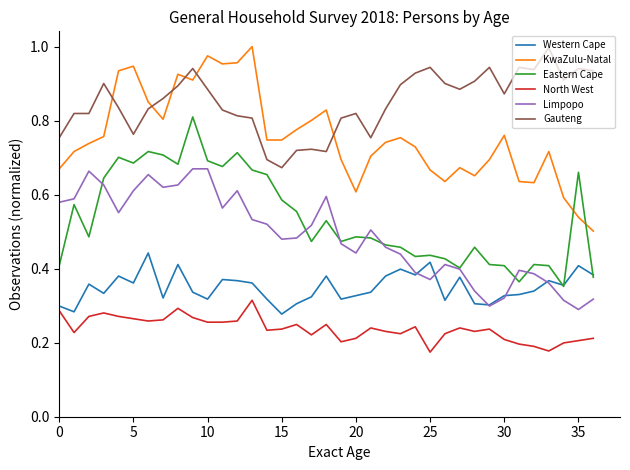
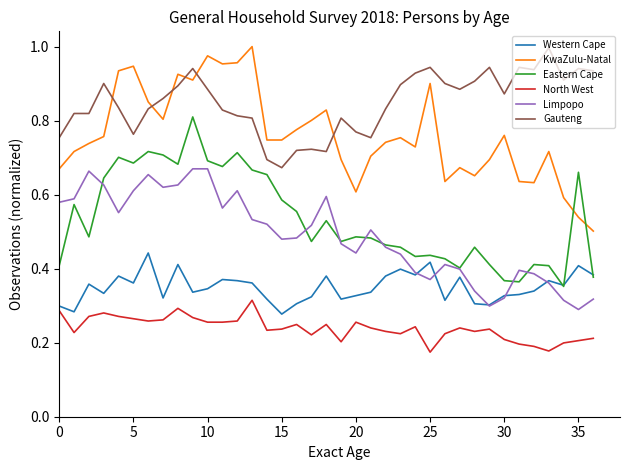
  {
    "Western Cape": {
      "0": 0.30,
      "5": 0.36,
-     "10": 0.32,
+     "10": 0.35,
      "15": 0.28,
      "20": 0.33,
      "25": 0.42,
      "35": 0.41
    },
    "KwaZulu-Natal": {
      "0": 0.67,
      "5": 0.95,
      "10": 0.98,
      "15": 0.75,
      "20": 0.61,
-     "25": 0.67,
+     "25": 0.90,
      "30": 0.76,
      "35": 0.54
    },
    "Eastern Cape": {
      "0": 0.41,
      "5": 0.69,
      "10": 0.69,
      "15": 0.59,
      "20": 0.49,
      "25": 0.44,
-     "30": 0.41,
+     "30": 0.37,
      "35": 0.66
    },
    "North West": {
      "0": 0.29,
      "5": 0.26,
      "10": 0.26,
      "15": 0.24,
-     "20": 0.21,
+     "20": 0.26,
      "25": 0.17,
      "30": 0.21,
      "35": 0.21
    },
    "Limpopo": {
      "0": 0.58,
      "5": 0.61,
      "10": 0.67,
      "15": 0.48,
      "20": 0.44,
      "25": 0.37,
      "35": 0.29
    },
    "Gauteng": {
      "0": 0.75,
      "5": 0.76,
      "10": 0.88,
      "15": 0.67,
-     "20": 0.82,
+     "20": 0.77,
      "25": 0.94,
      "30": 0.87
    }
  }
